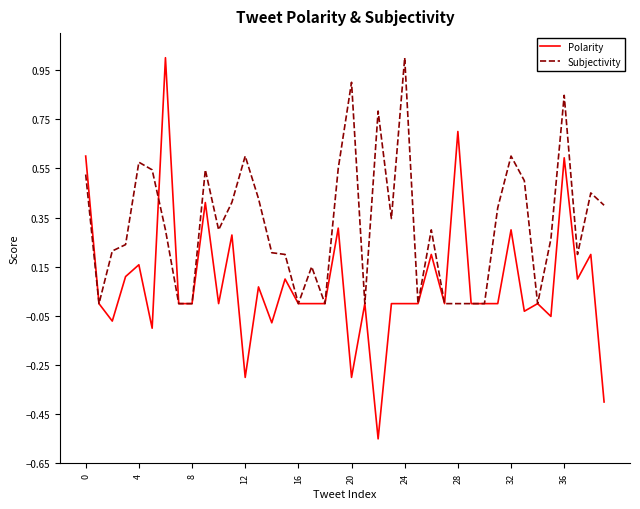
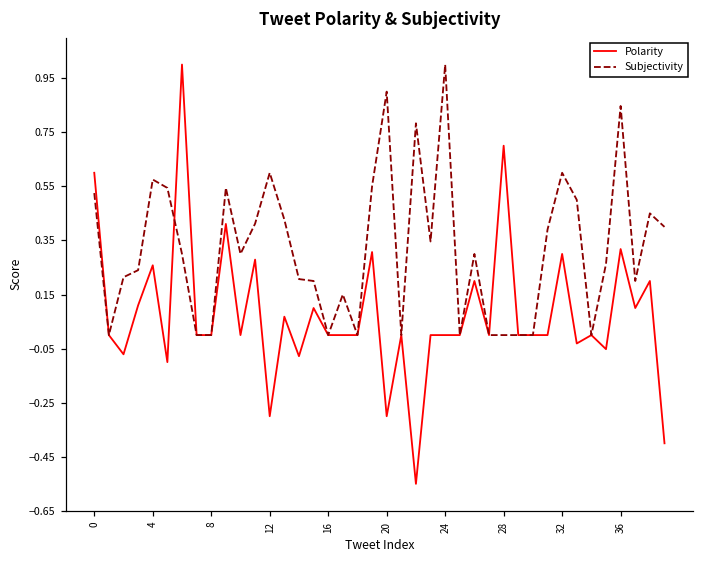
  {
    "Polarity": {
      "0": 0.60,
-     "4": 0.16,
+     "4": 0.26,
      "12": -0.30,
      "20": -0.30,
      "24": 0.00,
      "28": 0.70,
      "32": 0.30,
-     "36": 0.59
+     "36": 0.32
    },
    "Subjectivity": {
      "0": 0.53,
      "4": 0.58,
      "12": 0.60,
      "20": 0.90,
      "24": 1.00,
      "28": 0.00,
      "32": 0.60,
      "36": 0.85
    }
  }
